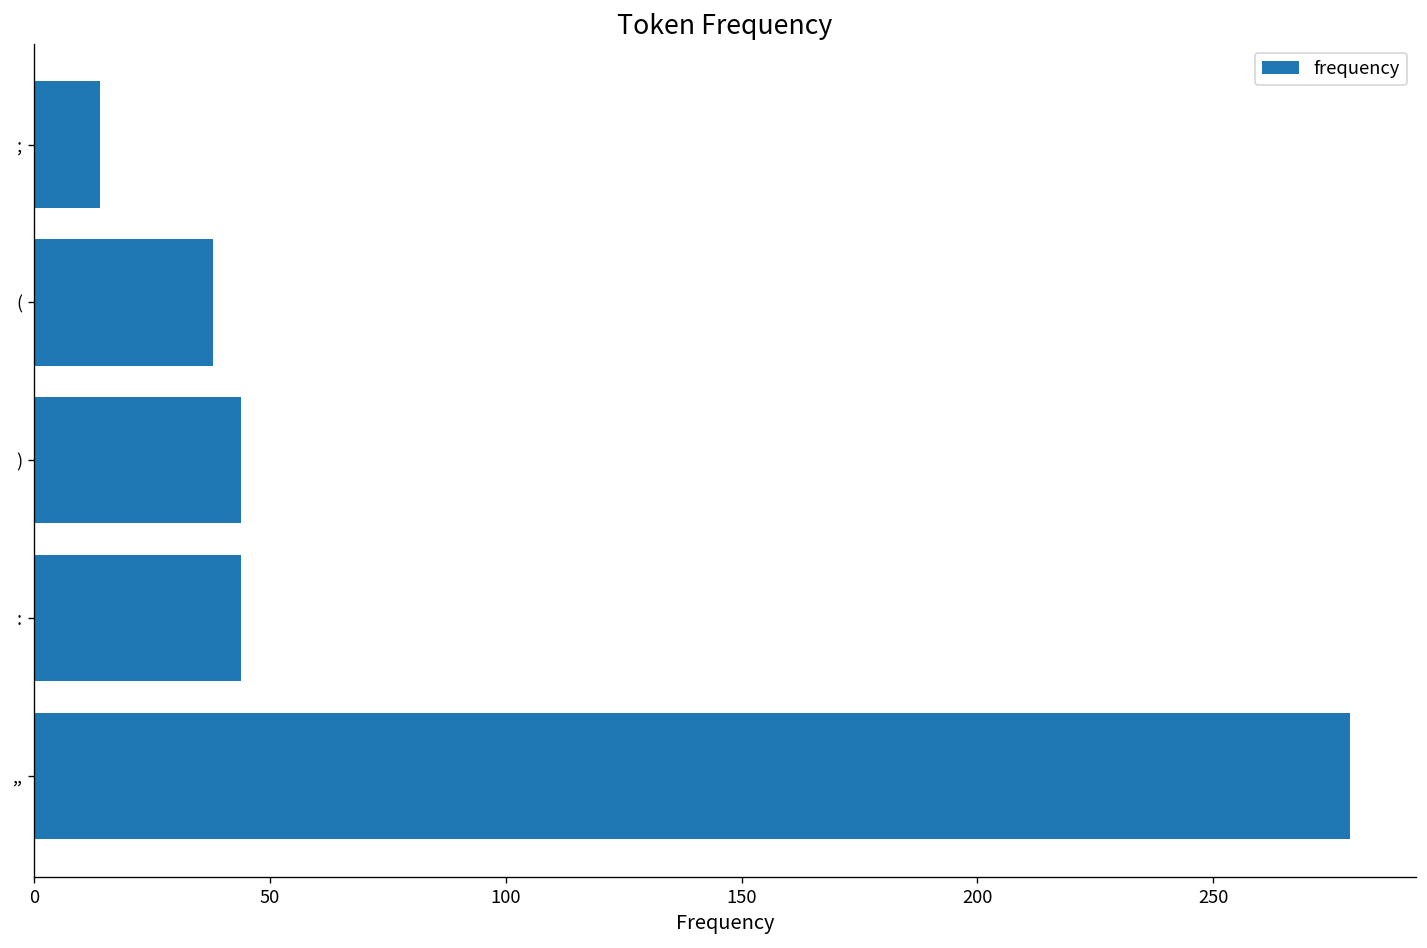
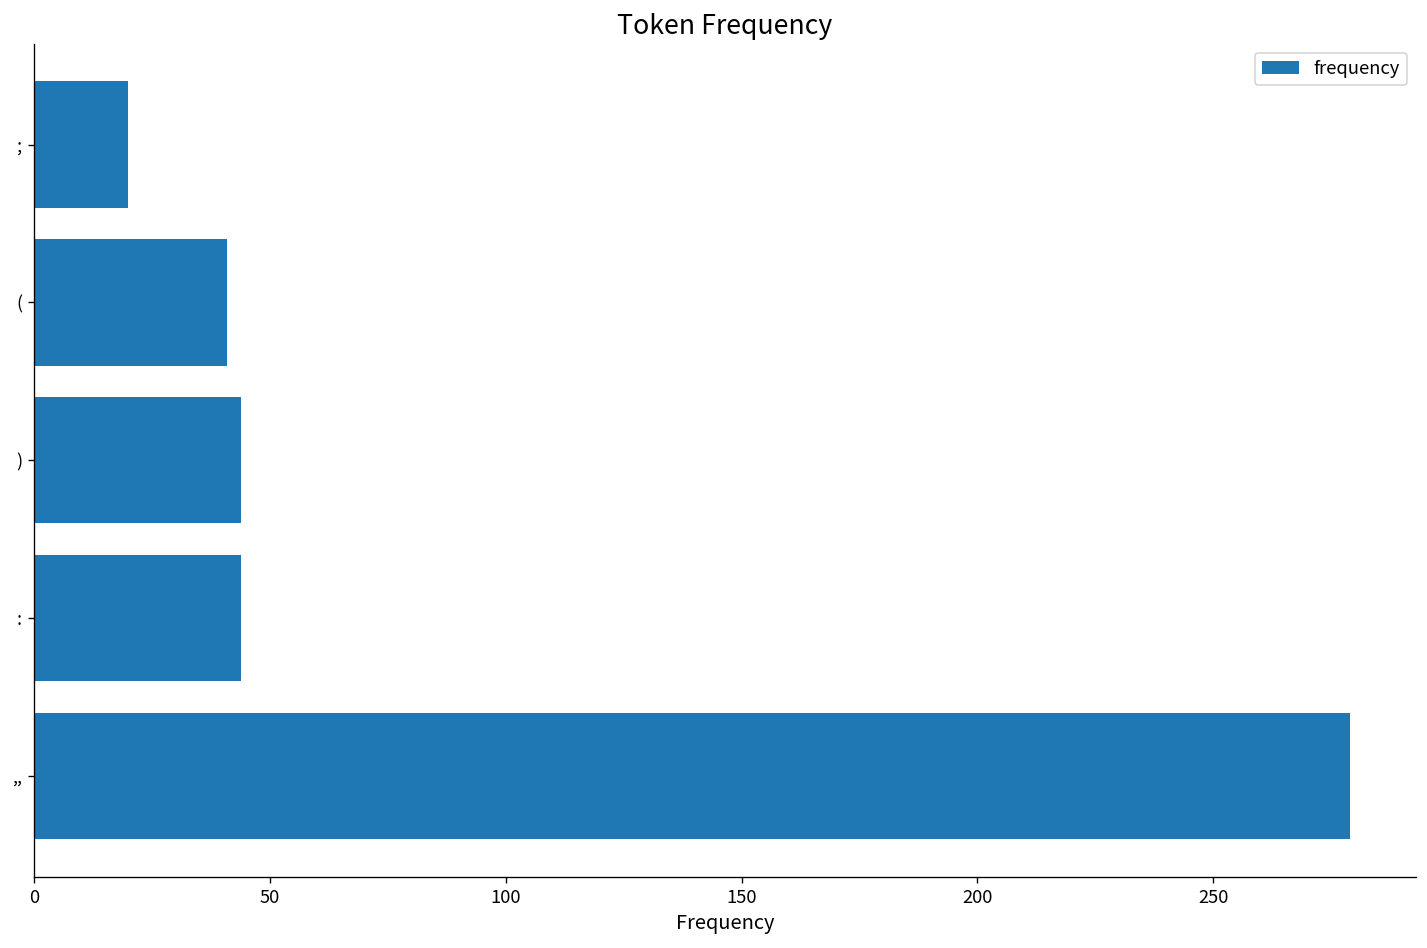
  {
-   ";": 14,
-   "(": 38,
+   ";": 20,
+   "(": 41,
    ")": 44,
    ":": 44,
    ",,": 279
  }
